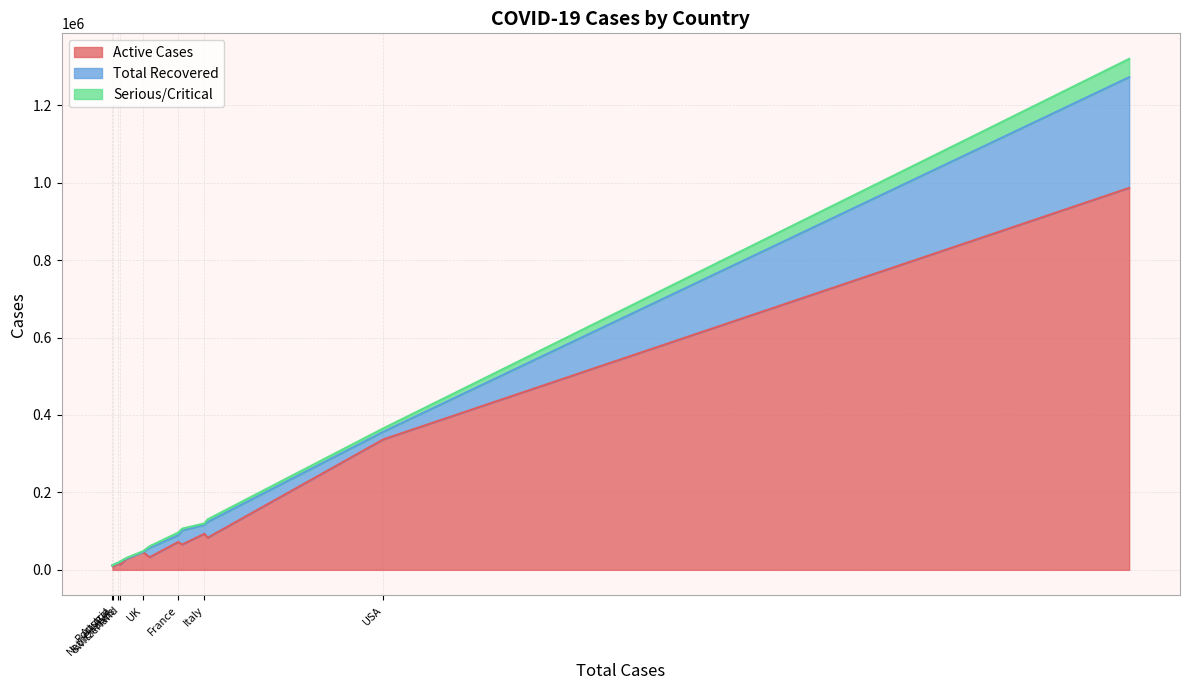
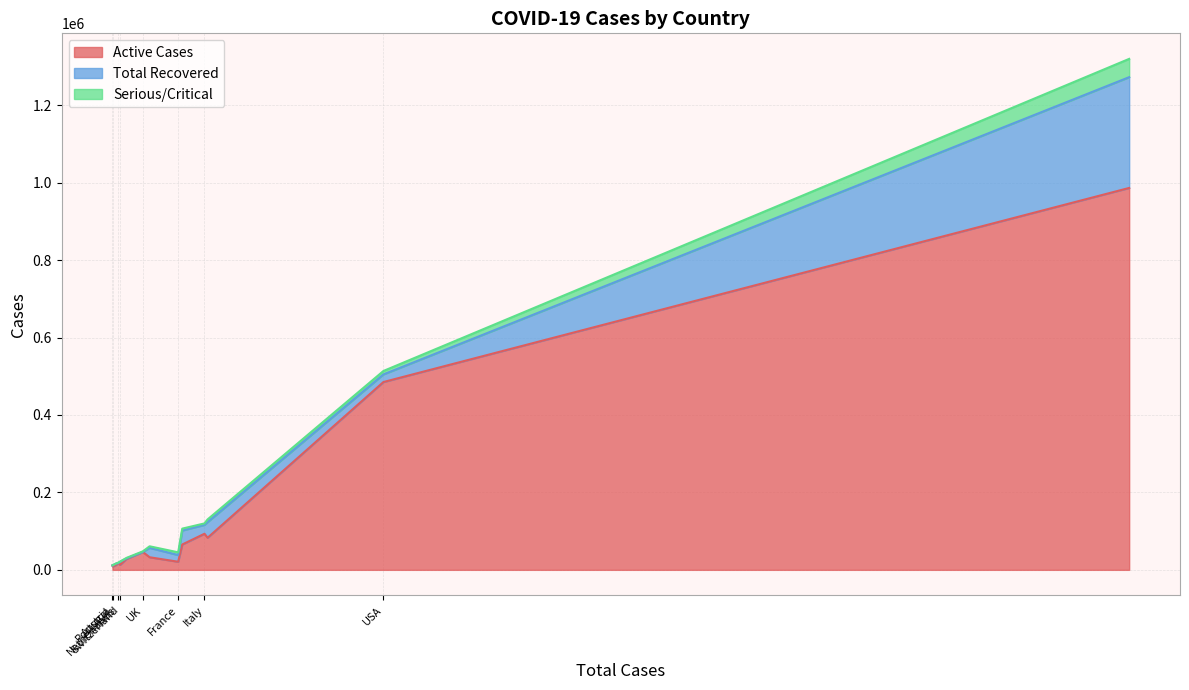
  {
    "Active Cases": {
      "Switzerland": 10000,
-     "France": 70000,
+     "France": 20000,
      "Italy": 90000,
-     "USA": 340000
+     "USA": 490000
    },
    "Total Recovered": {
      "France": 20000,
      "USA": 20000
    },
    "Serious/Critical": {
      "France": 10000,
      "USA": 10000
    }
  }
